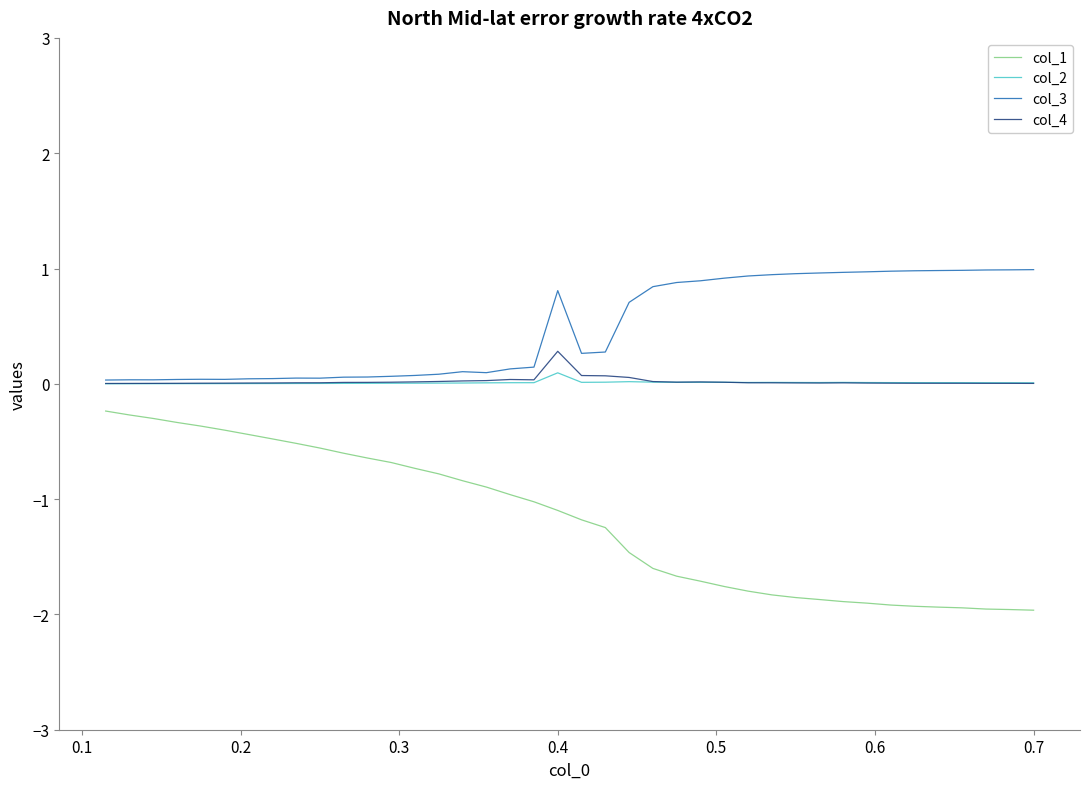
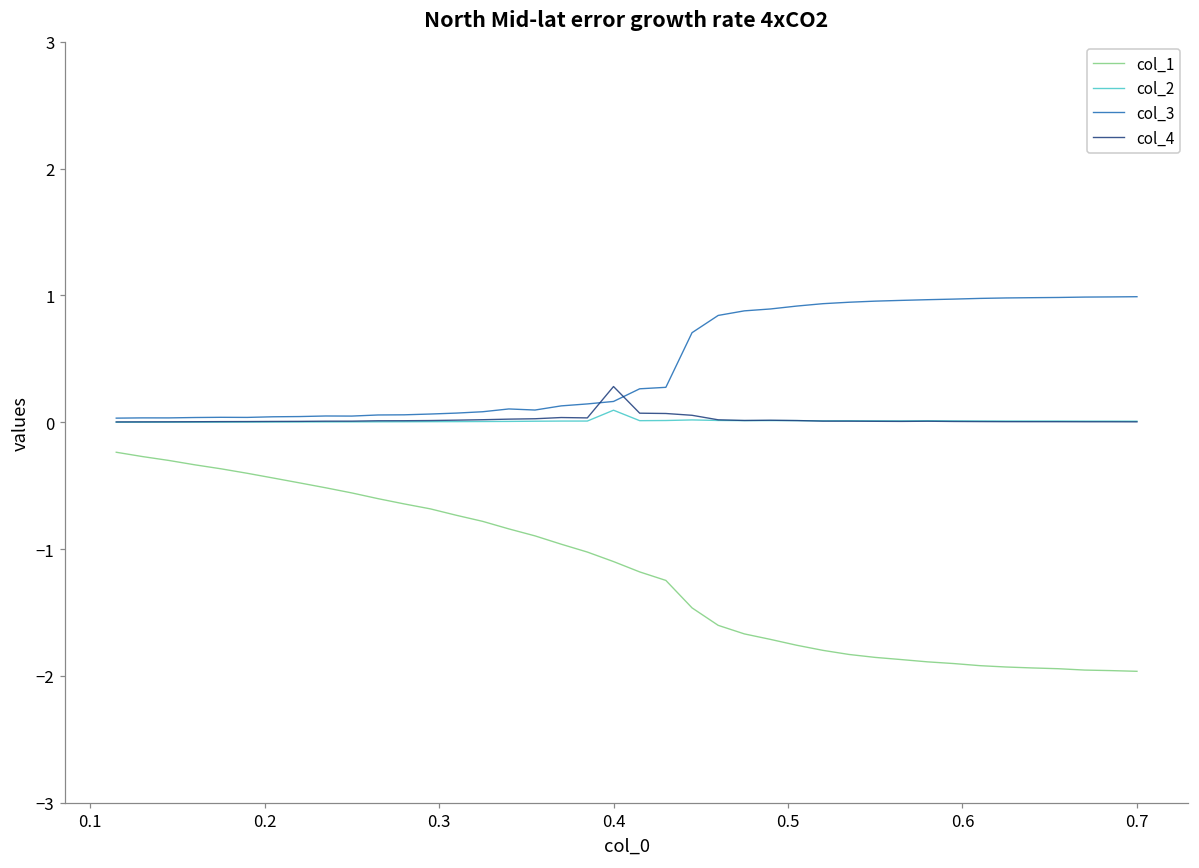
  {
    "col_1": {
      "0.4": -1.10,
      "0.7": -1.96
    },
    "col_2": {
      "0.4": 0.10
    },
    "col_3": {
-     "0.4": 0.81,
+     "0.4": 0.16,
      "0.7": 0.99
    },
    "col_4": {
      "0.4": 0.28
    }
  }
